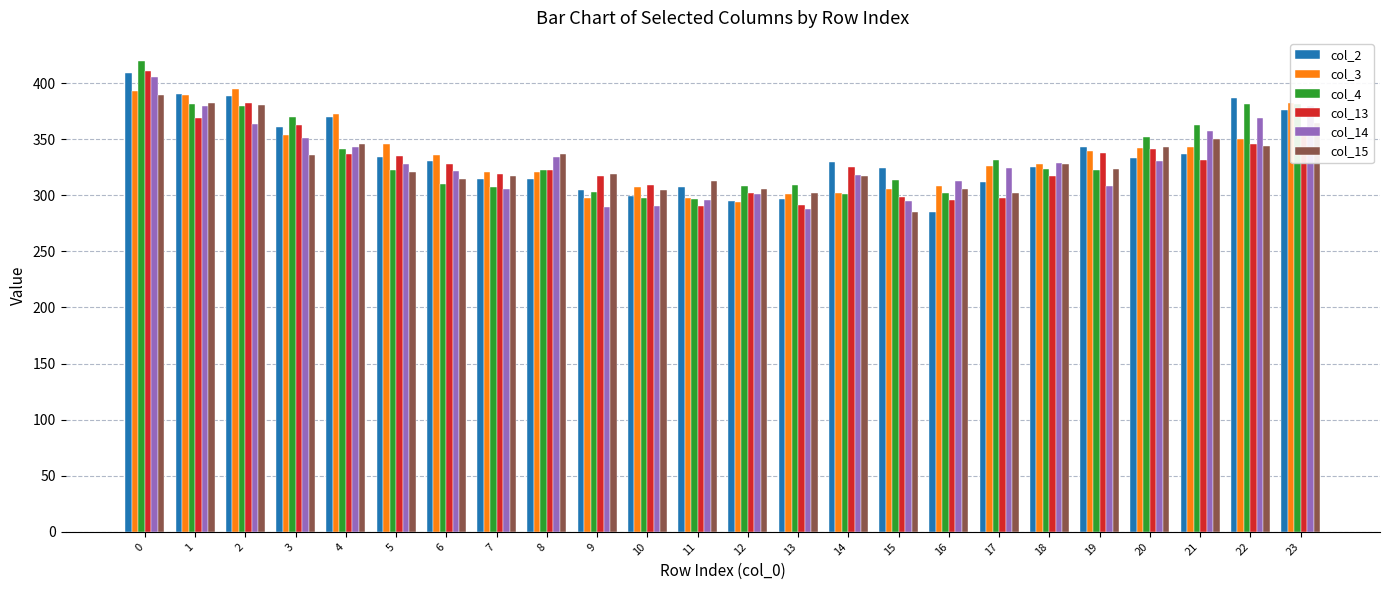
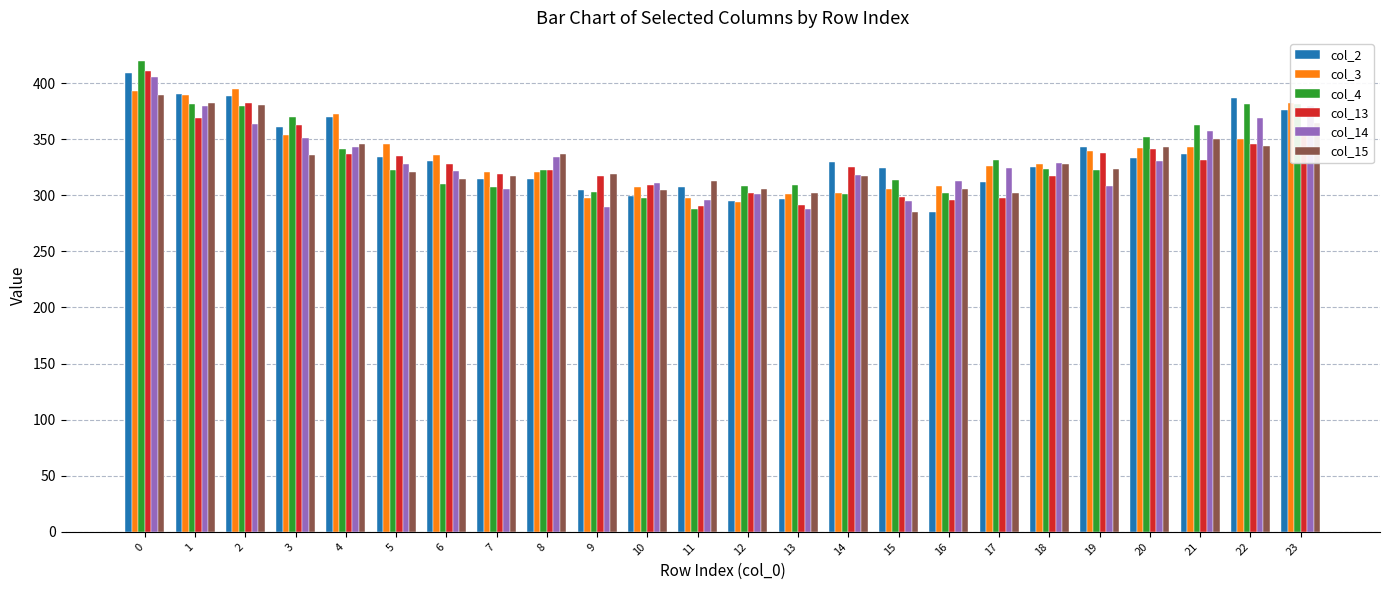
  {
    "col_2": {
      "0": 409,
      "1": 390,
      "2": 388,
      "3": 361,
      "4": 370,
      "5": 334,
      "6": 330,
      "7": 315,
      "8": 315,
      "9": 305,
      "10": 299,
      "11": 307,
      "12": 295,
      "13": 296,
      "14": 330,
      "15": 324,
      "16": 285,
      "17": 312,
      "18": 325,
      "19": 343,
      "20": 334,
      "21": 337,
      "22": 387,
      "23": 376
    },
    "col_3": {
      "0": 393,
      "1": 389,
      "2": 395,
      "3": 353,
      "4": 372,
      "5": 346,
      "6": 336,
      "7": 320,
      "8": 320,
      "9": 298,
      "10": 307,
      "11": 298,
      "12": 294,
      "13": 301,
      "14": 302,
      "15": 306,
      "16": 309,
      "17": 326,
      "18": 328,
      "19": 339,
      "20": 343,
      "21": 343,
      "22": 350
    },
    "col_4": {
      "0": 419,
      "1": 381,
      "2": 379,
      "3": 370,
      "4": 341,
      "5": 323,
      "6": 310,
      "7": 307,
      "8": 323,
      "9": 303,
      "10": 298,
-     "11": 297,
+     "11": 288,
      "12": 308,
      "13": 309,
      "14": 301,
      "15": 314,
      "16": 302,
      "17": 332,
      "18": 324,
      "19": 323,
      "20": 352,
      "21": 363,
      "22": 381
    },
    "col_13": {
      "0": 411,
      "1": 369,
      "2": 382,
      "3": 362,
      "4": 337,
      "5": 335,
      "6": 328,
      "7": 319,
      "8": 322,
      "9": 317,
      "10": 309,
      "11": 290,
      "12": 302,
      "13": 292,
      "14": 325,
      "15": 298,
      "16": 295,
      "17": 297,
      "18": 317,
      "19": 338,
      "20": 341,
      "21": 331,
      "22": 345
    },
    "col_14": {
      "0": 406,
      "1": 379,
      "2": 363,
      "3": 351,
      "4": 343,
      "5": 328,
      "6": 321,
      "7": 306,
      "8": 334,
      "9": 290,
-     "10": 290,
+     "10": 311,
      "11": 296,
      "12": 301,
      "13": 288,
      "14": 318,
      "15": 295,
      "16": 312,
      "17": 324,
      "18": 329,
      "19": 309,
      "20": 330,
      "21": 358,
      "22": 369
    },
    "col_15": {
      "0": 389,
      "1": 382,
      "2": 381,
      "3": 336,
      "4": 345,
      "5": 320,
      "6": 314,
      "7": 317,
      "8": 336,
      "9": 319,
      "10": 305,
      "11": 313,
      "12": 306,
      "13": 302,
      "14": 317,
      "15": 285,
      "16": 306,
      "17": 302,
      "18": 328,
      "19": 324,
      "20": 343,
      "21": 350,
      "22": 344
    }
  }
